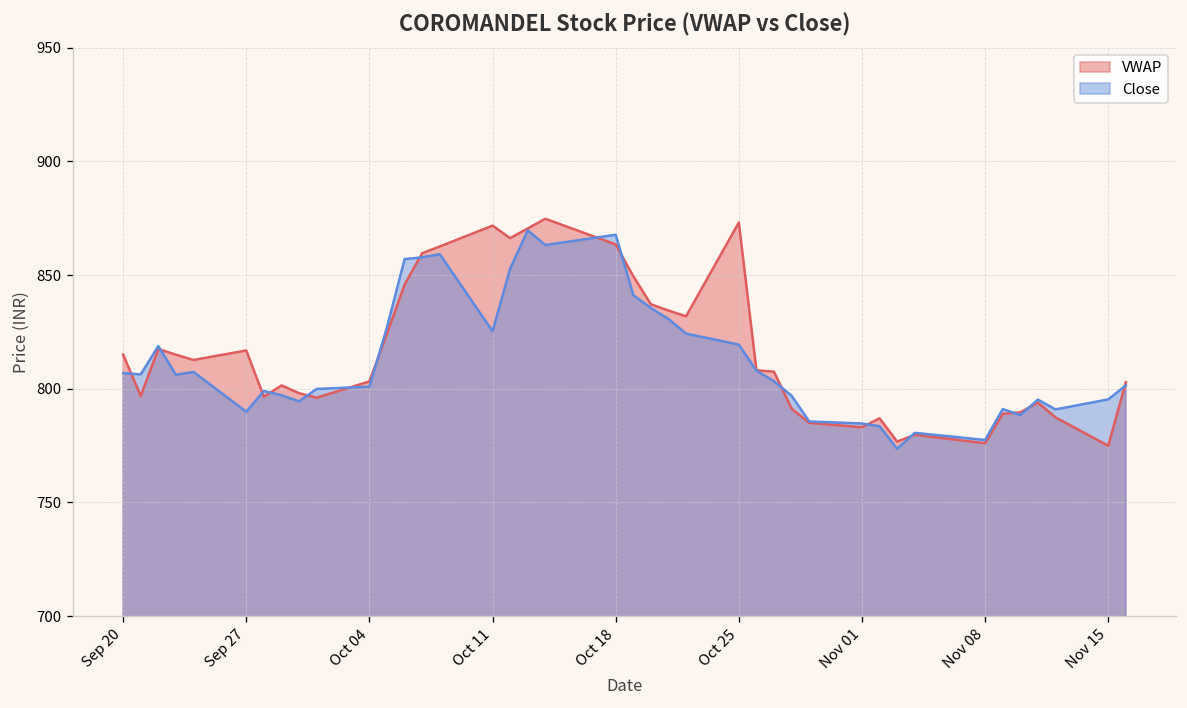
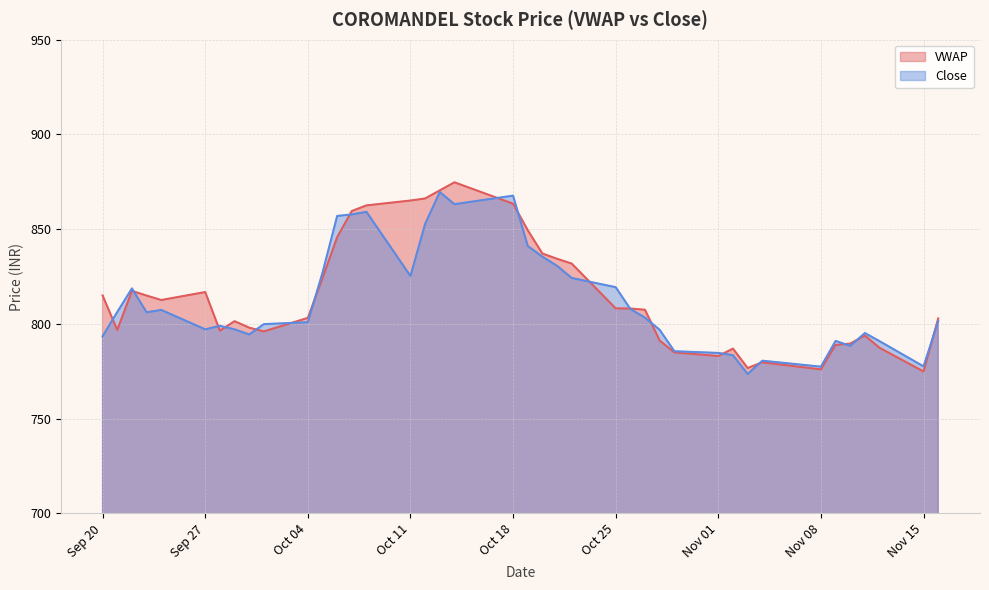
  {
    "VWAP": {
      "Sep 20": 815,
      "Sep 27": 817,
      "Oct 04": 803,
-     "Oct 11": 872,
+     "Oct 11": 865,
      "Oct 18": 863,
-     "Oct 25": 873,
+     "Oct 25": 808,
      "Nov 01": 783,
      "Nov 08": 776,
      "Nov 15": 775
    },
    "Close": {
-     "Sep 20": 807,
-     "Sep 27": 790,
+     "Sep 20": 794,
+     "Sep 27": 797,
      "Oct 04": 801,
      "Oct 11": 825,
      "Oct 18": 868,
      "Oct 25": 819,
      "Nov 01": 785,
      "Nov 08": 777,
-     "Nov 15": 795
+     "Nov 15": 778
    }
  }
